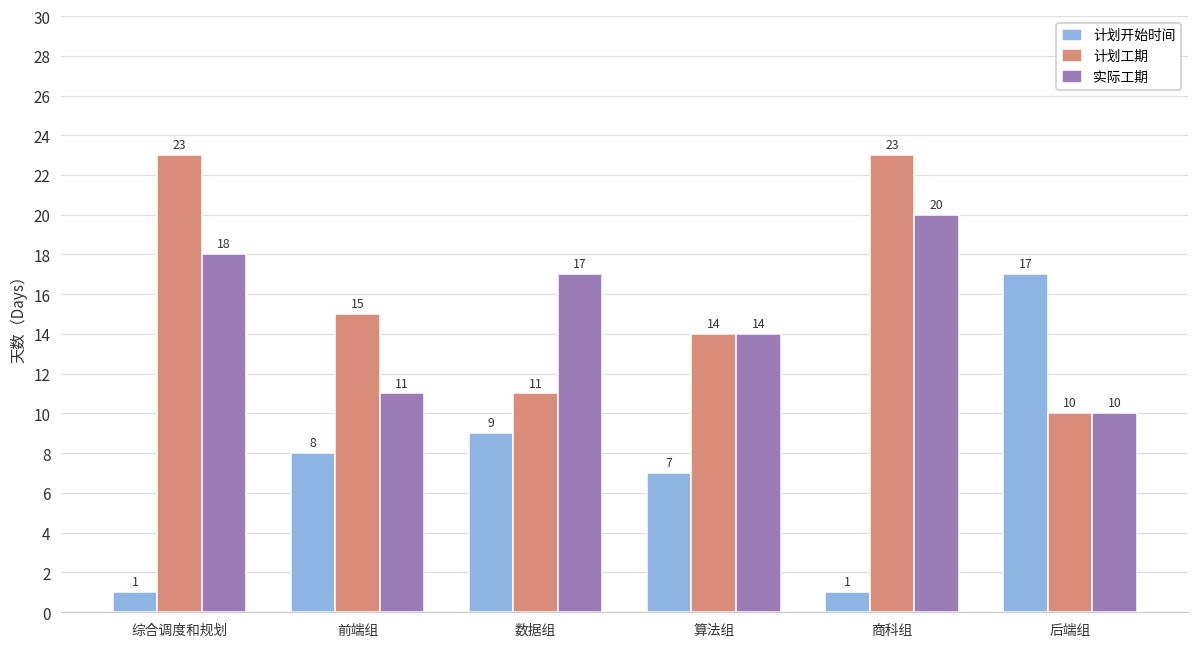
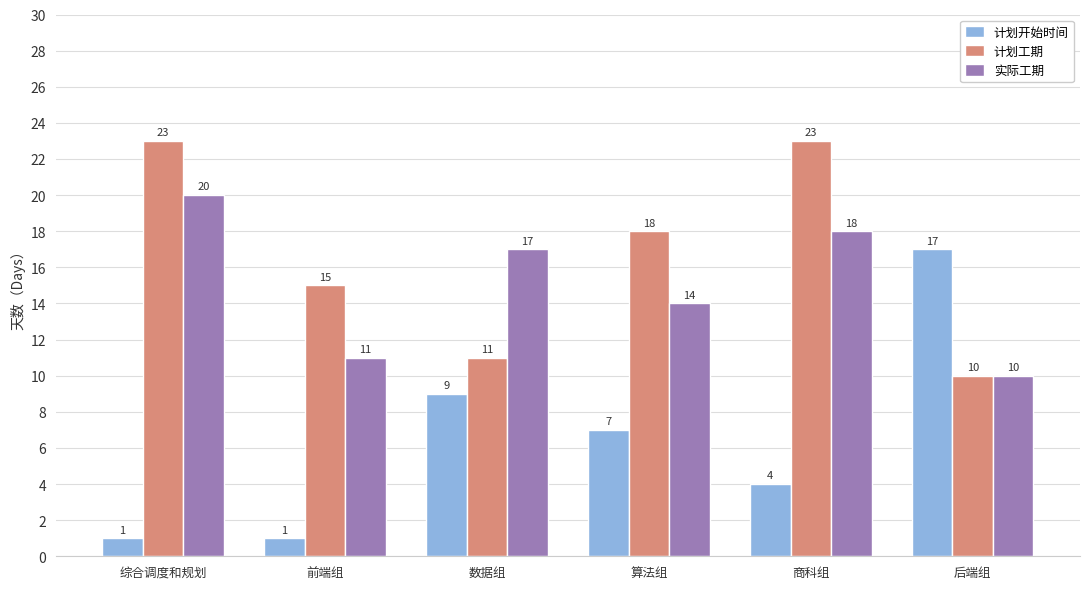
  {
    "计划开始时间": {
      "综合调度和规划": 1,
-     "前端组": 8,
+     "前端组": 1,
      "数据组": 9,
      "算法组": 7,
-     "商科组": 1,
+     "商科组": 4,
      "后端组": 17
    },
    "计划工期": {
      "综合调度和规划": 23,
      "前端组": 15,
      "数据组": 11,
-     "算法组": 14,
+     "算法组": 18,
      "商科组": 23,
      "后端组": 10
    },
    "实际工期": {
-     "综合调度和规划": 18,
+     "综合调度和规划": 20,
      "前端组": 11,
      "数据组": 17,
      "算法组": 14,
-     "商科组": 20,
+     "商科组": 18,
      "后端组": 10
    }
  }
